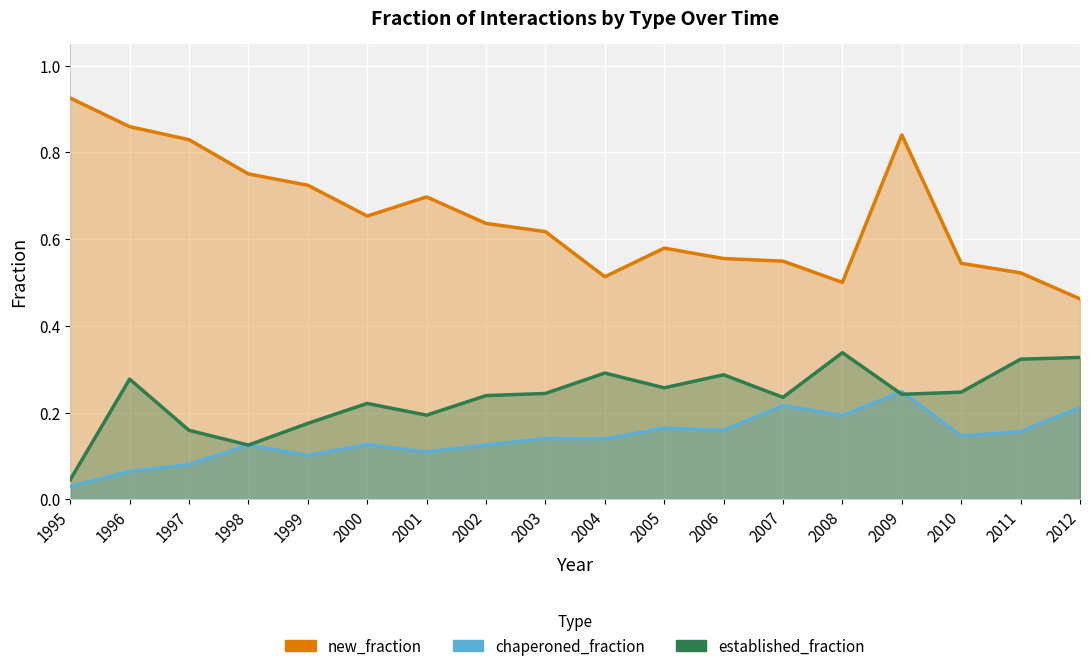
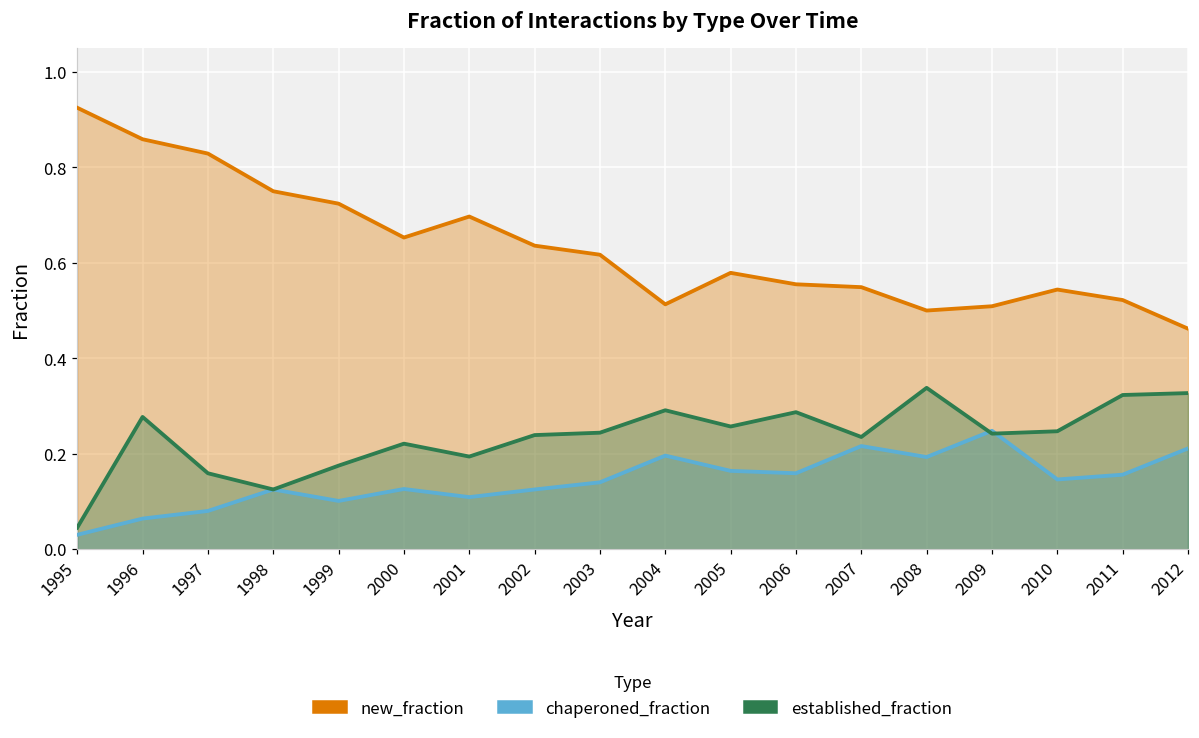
  {
    "new_fraction": {
      "1995": 0.93,
      "1996": 0.86,
      "1997": 0.83,
      "1998": 0.75,
      "1999": 0.72,
      "2000": 0.65,
      "2001": 0.70,
      "2002": 0.64,
      "2003": 0.62,
      "2004": 0.51,
      "2005": 0.58,
      "2006": 0.56,
      "2007": 0.55,
      "2008": 0.50,
-     "2009": 0.84,
+     "2009": 0.51,
      "2010": 0.54,
      "2011": 0.52,
      "2012": 0.46
    },
    "chaperoned_fraction": {
      "1995": 0.03,
      "1996": 0.06,
      "1997": 0.08,
      "1999": 0.10,
      "2000": 0.13,
      "2001": 0.11,
      "2002": 0.13,
      "2003": 0.14,
-     "2004": 0.14,
+     "2004": 0.20,
      "2005": 0.16,
      "2006": 0.16,
      "2007": 0.22,
      "2008": 0.19,
      "2009": 0.25,
      "2010": 0.15,
      "2011": 0.16,
      "2012": 0.21
    },
    "established_fraction": {
      "1995": 0.05,
      "1996": 0.28,
      "1997": 0.16,
      "1999": 0.18,
      "2000": 0.22,
      "2001": 0.19,
      "2002": 0.24,
      "2003": 0.24,
      "2004": 0.29,
      "2005": 0.26,
      "2006": 0.29,
      "2007": 0.24,
      "2008": 0.34,
      "2009": 0.24,
      "2010": 0.25,
      "2011": 0.32,
      "2012": 0.33
    }
  }
